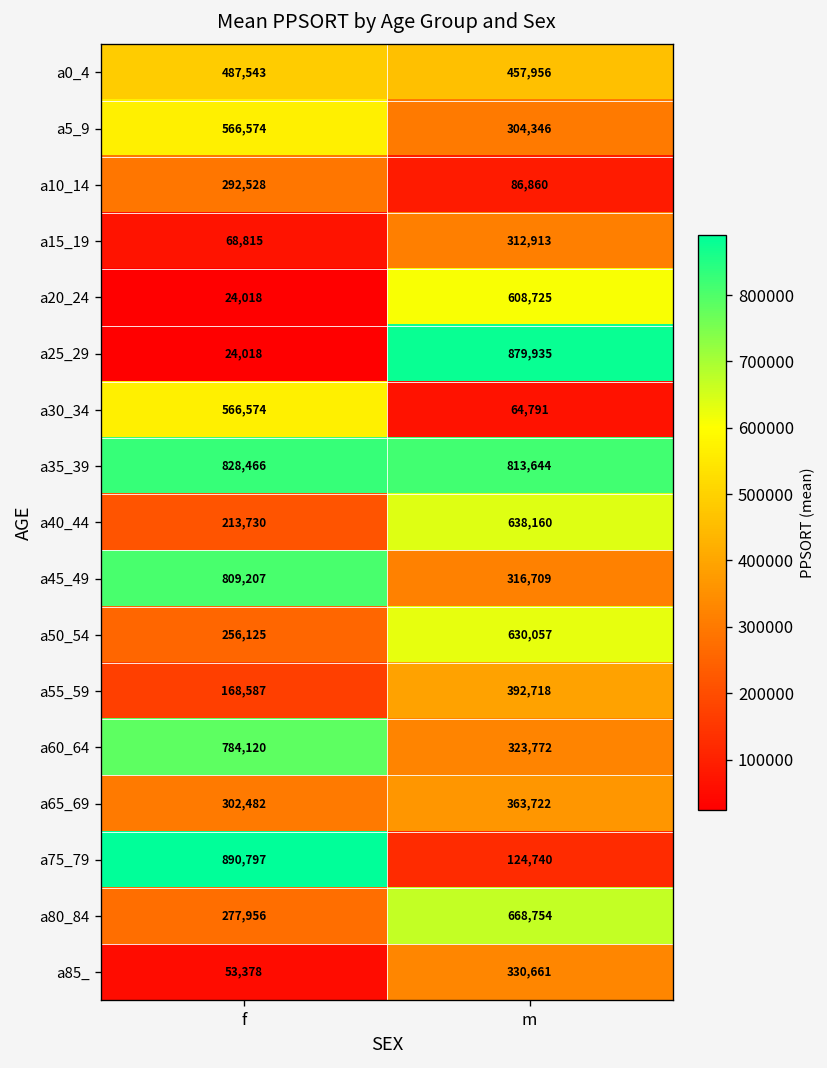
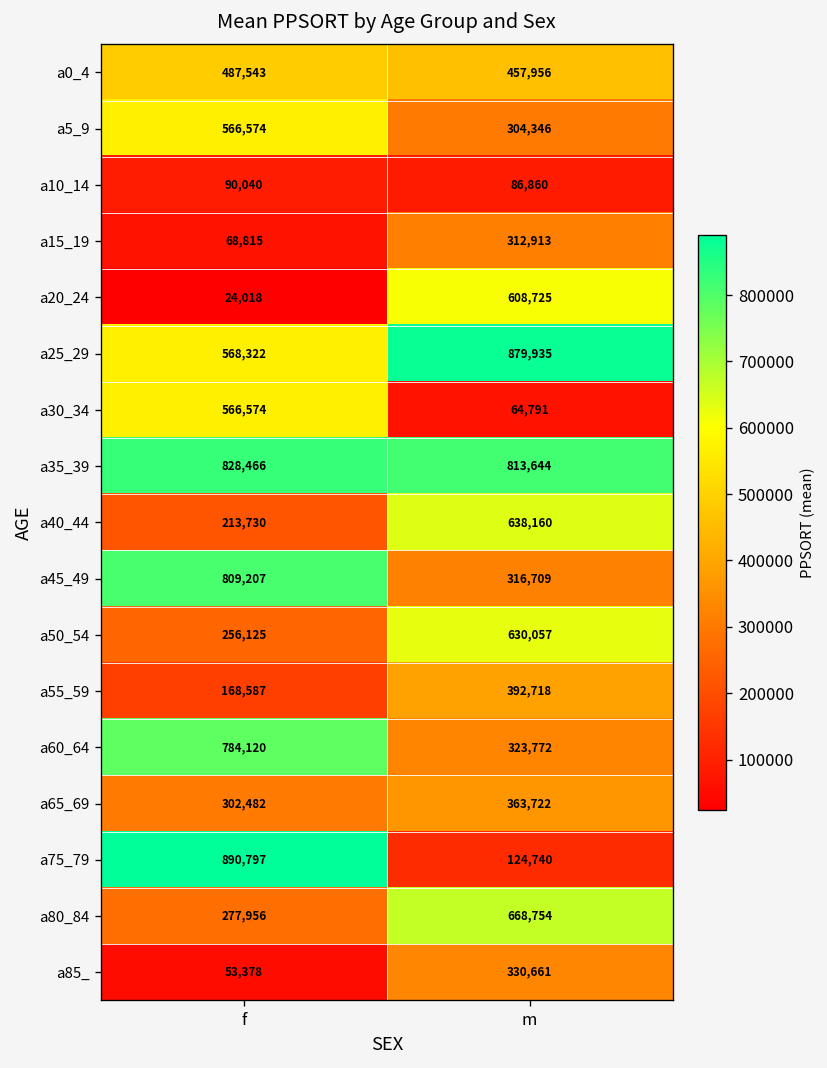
  {
    "a0_4": {
      "f": "487,543",
      "m": "457,956"
    },
    "a5_9": {
      "f": "566,574",
      "m": "304,346"
    },
    "a10_14": {
-     "f": "292,528",
+     "f": "90,040",
      "m": "86,860"
    },
    "a15_19": {
      "f": "68,815",
      "m": "312,913"
    },
    "a20_24": {
      "f": "24,018",
      "m": "608,725"
    },
    "a25_29": {
-     "f": "24,018",
+     "f": "568,322",
      "m": "879,935"
    },
    "a30_34": {
      "f": "566,574",
      "m": "64,791"
    },
    "a35_39": {
      "f": "828,466",
      "m": "813,644"
    },
    "a40_44": {
      "f": "213,730",
      "m": "638,160"
    },
    "a45_49": {
      "f": "809,207",
      "m": "316,709"
    },
    "a50_54": {
      "f": "256,125",
      "m": "630,057"
    },
    "a55_59": {
      "f": "168,587",
      "m": "392,718"
    },
    "a60_64": {
      "f": "784,120",
      "m": "323,772"
    },
    "a65_69": {
      "f": "302,482",
      "m": "363,722"
    },
    "a75_79": {
      "f": "890,797",
      "m": "124,740"
    },
    "a80_84": {
      "f": "277,956",
      "m": "668,754"
    },
    "a85_": {
      "f": "53,378",
      "m": "330,661"
    }
  }
